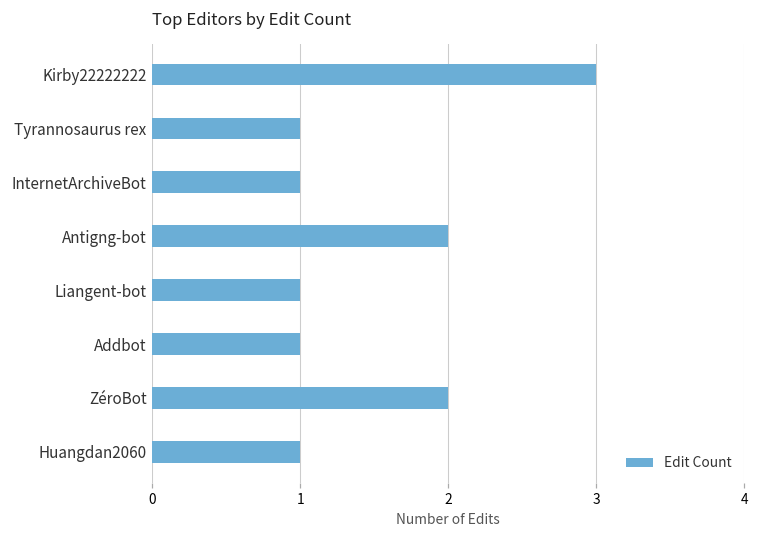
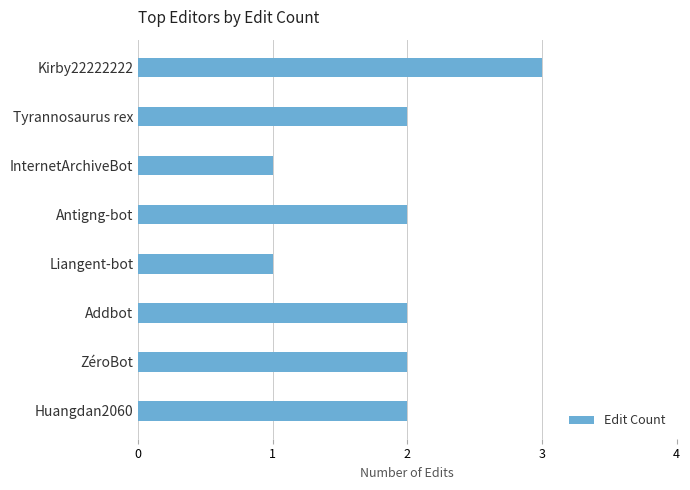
  {
    "Kirby22222222": 3,
-   "Tyrannosaurus rex": 1,
+   "Tyrannosaurus rex": 2,
    "InternetArchiveBot": 1,
    "Antigng-bot": 2,
    "Liangent-bot": 1,
-   "Addbot": 1,
+   "Addbot": 2,
    "ZéroBot": 2,
-   "Huangdan2060": 1
+   "Huangdan2060": 2
  }
